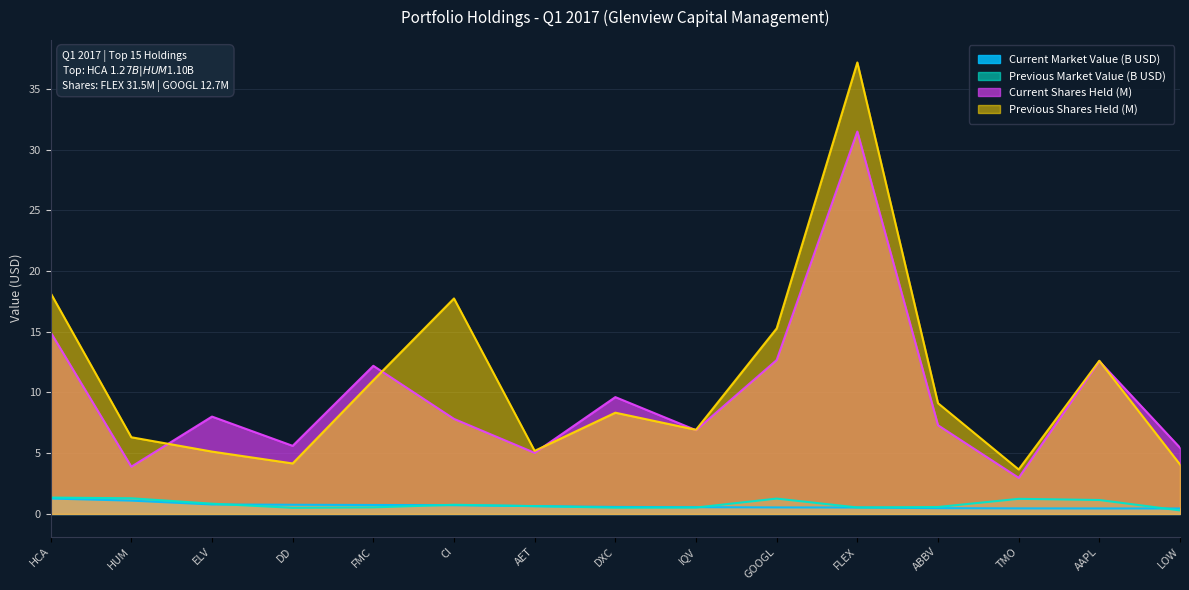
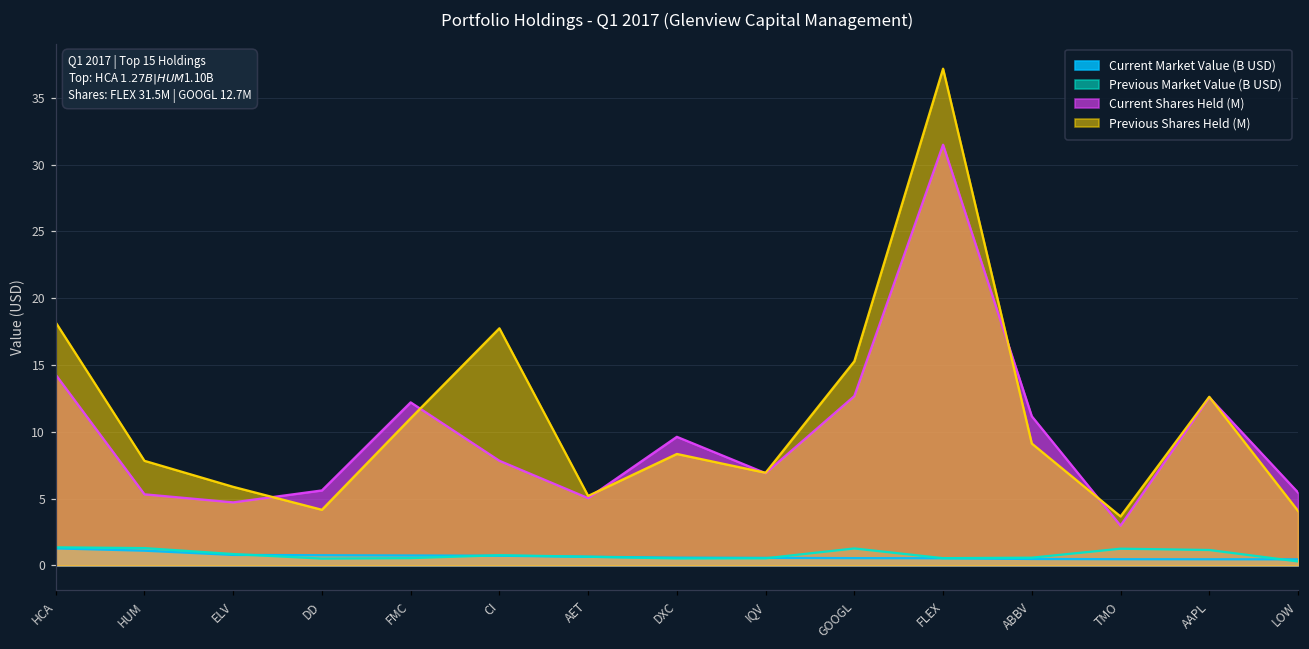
  {
    "Current Market Value (B USD)": {
      "DD": 0.8,
      "GOOGL": 0.5,
      "TMO": 0.5,
      "AAPL": 0.5
    },
    "Previous Market Value (B USD)": {
      "DD": 0.5,
      "GOOGL": 1.3,
      "TMO": 1.2,
      "AAPL": 1.1
    },
    "Current Shares Held (M)": {
-     "HCA": 15.0,
-     "HUM": 3.9,
-     "ELV": 8.0,
+     "HCA": 14.3,
+     "HUM": 5.3,
+     "ELV": 4.7,
      "DD": 5.6,
      "FMC": 12.2,
      "CI": 7.8,
      "DXC": 9.6,
      "GOOGL": 12.7,
      "FLEX": 31.5,
-     "ABBV": 7.3,
+     "ABBV": 11.2,
      "TMO": 3.0,
      "LOW": 5.5
    },
    "Previous Shares Held (M)": {
      "HCA": 18.2,
-     "HUM": 6.3,
-     "ELV": 5.1,
+     "HUM": 7.8,
+     "ELV": 5.9,
      "DD": 4.2,
      "FMC": 11.0,
      "CI": 17.7,
      "DXC": 8.3,
      "GOOGL": 15.3,
      "FLEX": 37.2,
      "ABBV": 9.1,
      "TMO": 3.7,
      "LOW": 4.1
    }
  }
